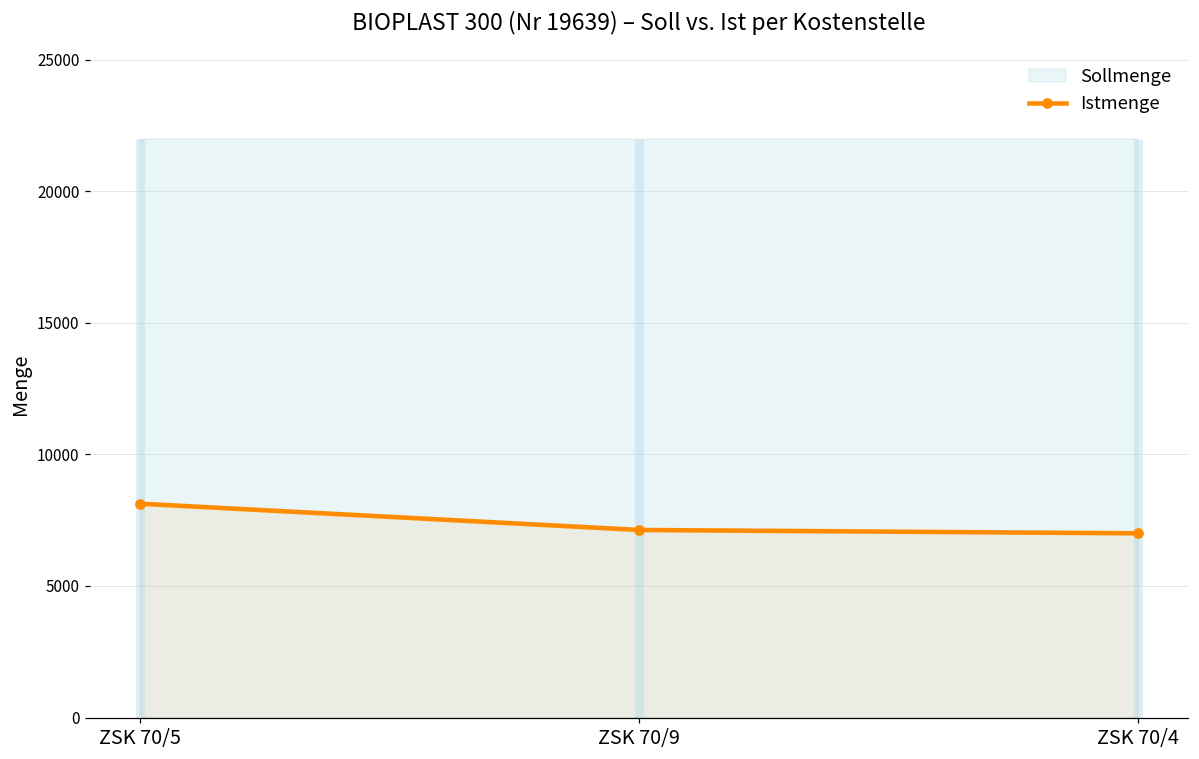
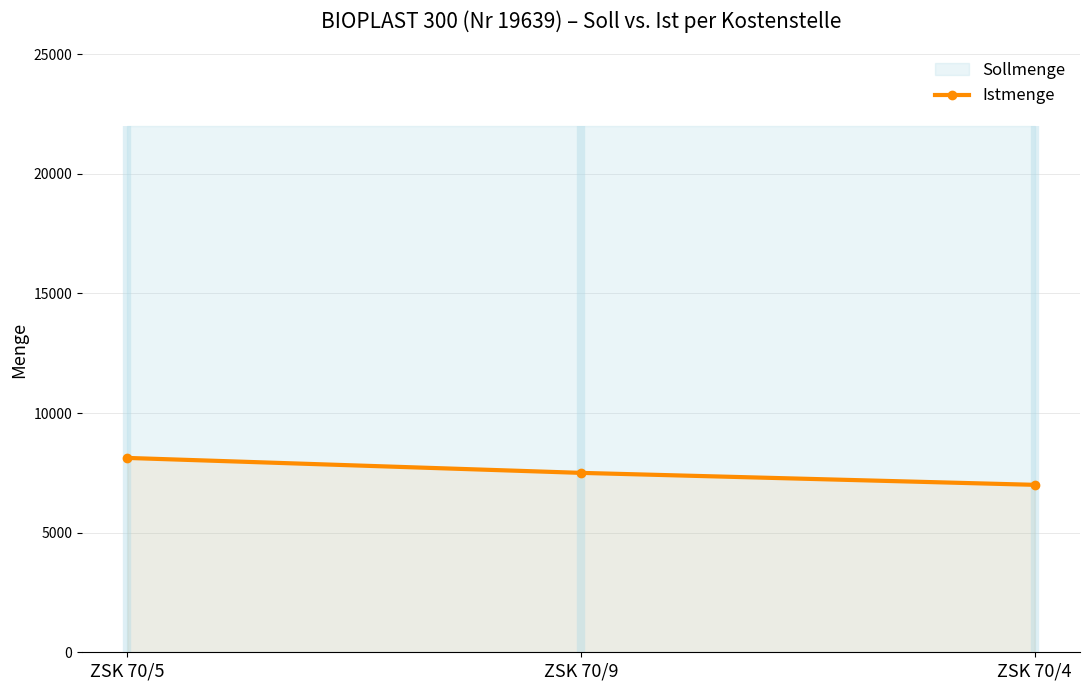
  {
    "Istmenge": {
      "ZSK 70/5": 8100,
-     "ZSK 70/9": 7100,
+     "ZSK 70/9": 7500,
      "ZSK 70/4": 7000
    },
    "Sollmenge": {
      "ZSK 70/5": 22000,
      "ZSK 70/9": 22000,
      "ZSK 70/4": 22000
    }
  }
